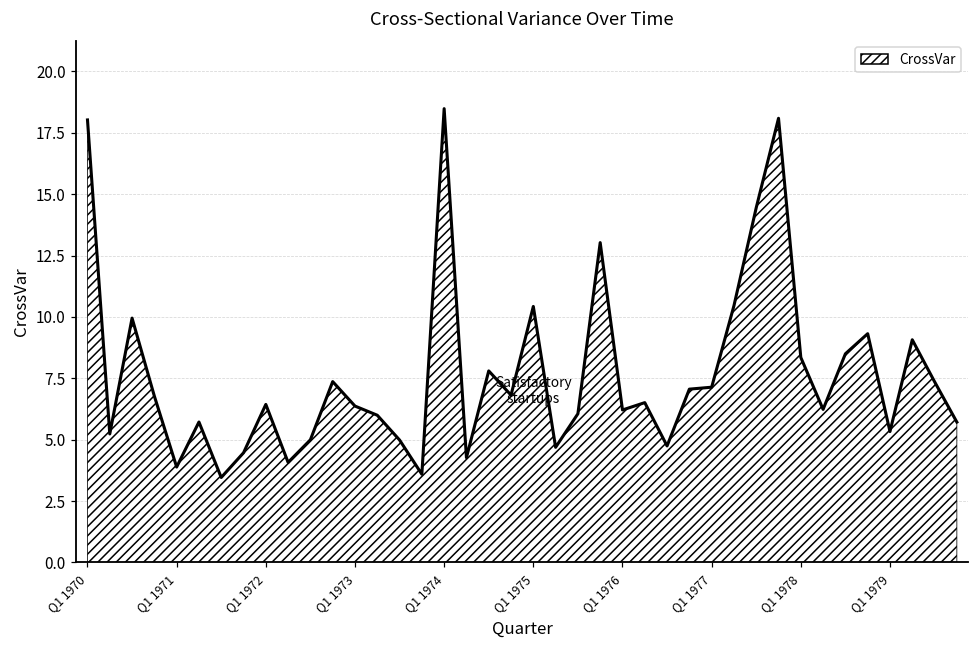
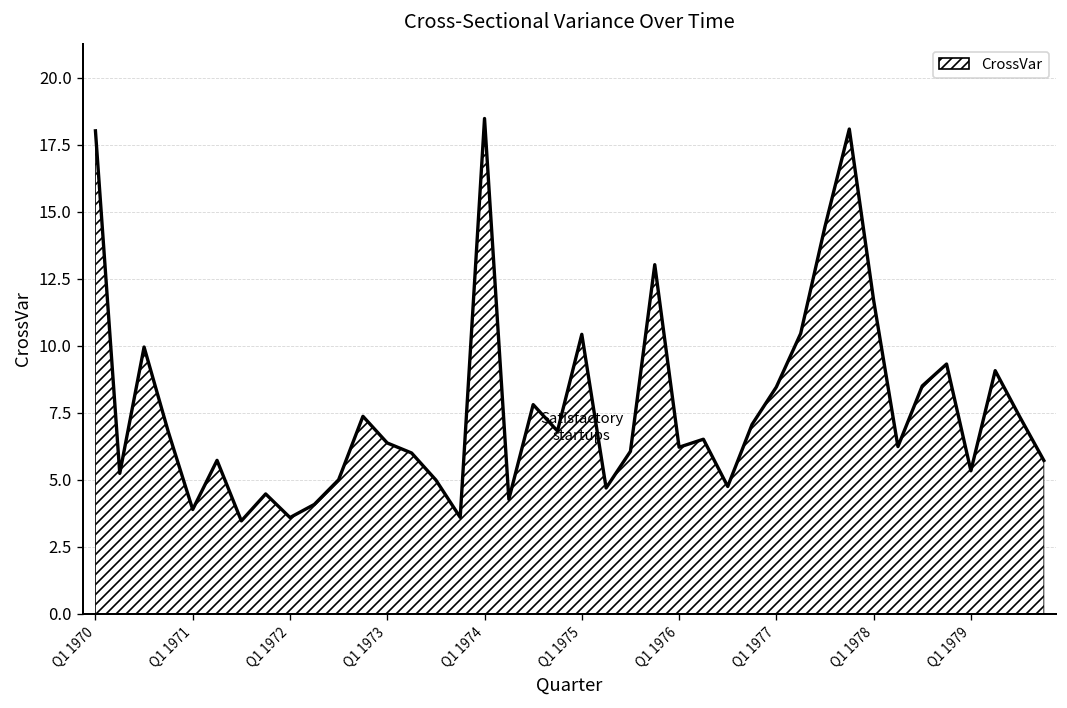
  {
    "Q1 1970": 18.0,
    "Q1 1971": 3.9,
-   "Q1 1972": 6.4,
+   "Q1 1972": 3.6,
    "Q1 1973": 6.4,
    "Q1 1974": 18.5,
    "Q1 1975": 10.4,
    "Q1 1976": 6.2,
-   "Q1 1977": 7.1,
-   "Q1 1978": 8.4,
+   "Q1 1977": 8.5,
+   "Q1 1978": 11.7,
    "Q1 1979": 5.3
  }
